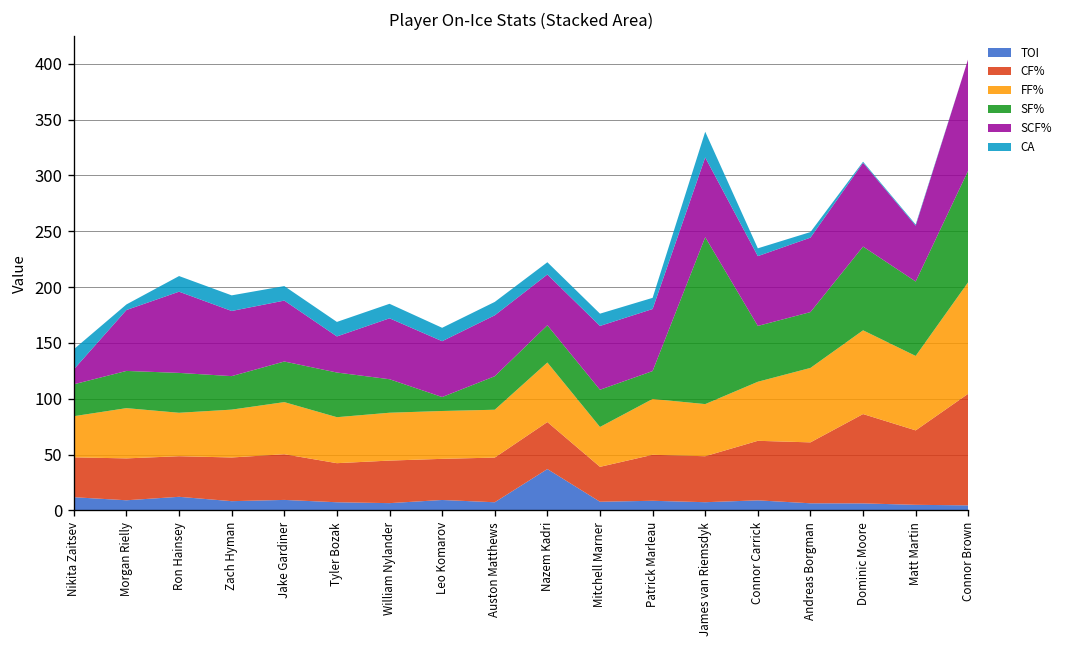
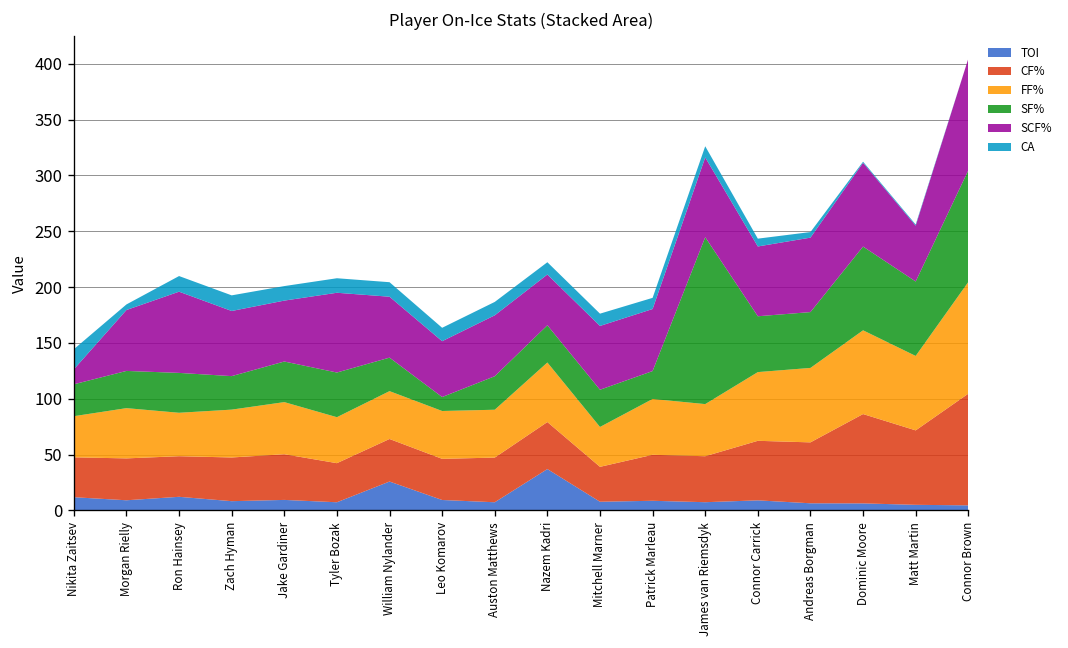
  {
    "TOI": {
      "Nikita Zaitsev": 10,
      "Morgan Rielly": 10,
      "Ron Hainsey": 10,
      "Zach Hyman": 10,
      "Jake Gardiner": 10,
      "Tyler Bozak": 10,
-     "William Nylander": 10,
+     "William Nylander": 30,
      "Leo Komarov": 10,
      "Auston Matthews": 10,
      "Nazem Kadri": 40,
      "Mitchell Marner": 10,
      "Patrick Marleau": 10,
      "James van Riemsdyk": 10,
      "Connor Carrick": 10,
      "Andreas Borgman": 10,
      "Dominic Moore": 10,
      "Matt Martin": 0,
      "Connor Brown": 0
    },
    "CF%": {
      "Nikita Zaitsev": 40,
      "Morgan Rielly": 40,
      "Ron Hainsey": 40,
      "Zach Hyman": 40,
      "Jake Gardiner": 40,
      "Tyler Bozak": 40,
      "William Nylander": 40,
      "Leo Komarov": 40,
      "Auston Matthews": 40,
      "Nazem Kadri": 40,
      "Mitchell Marner": 30,
      "Patrick Marleau": 40,
      "James van Riemsdyk": 40,
      "Connor Carrick": 50,
      "Andreas Borgman": 50,
      "Dominic Moore": 80,
      "Matt Martin": 70,
      "Connor Brown": 100
    },
    "FF%": {
      "Nikita Zaitsev": 40,
      "Morgan Rielly": 50,
      "Ron Hainsey": 40,
      "Zach Hyman": 40,
      "Jake Gardiner": 50,
      "Tyler Bozak": 40,
      "William Nylander": 40,
      "Leo Komarov": 40,
      "Auston Matthews": 40,
      "Nazem Kadri": 50,
      "Mitchell Marner": 40,
      "Patrick Marleau": 50,
      "James van Riemsdyk": 50,
-     "Connor Carrick": 50,
+     "Connor Carrick": 60,
      "Andreas Borgman": 70,
      "Dominic Moore": 70,
      "Matt Martin": 70,
      "Connor Brown": 100
    },
    "SF%": {
      "Nikita Zaitsev": 30,
      "Morgan Rielly": 30,
      "Ron Hainsey": 40,
      "Zach Hyman": 30,
      "Jake Gardiner": 40,
      "Tyler Bozak": 40,
      "William Nylander": 30,
      "Leo Komarov": 10,
      "Auston Matthews": 30,
      "Nazem Kadri": 30,
      "Mitchell Marner": 30,
      "Patrick Marleau": 30,
      "James van Riemsdyk": 150,
      "Connor Carrick": 50,
      "Andreas Borgman": 50,
      "Dominic Moore": 80,
      "Matt Martin": 70,
      "Connor Brown": 100
    },
    "SCF%": {
      "Nikita Zaitsev": 10,
      "Morgan Rielly": 50,
      "Ron Hainsey": 70,
      "Zach Hyman": 60,
      "Jake Gardiner": 50,
-     "Tyler Bozak": 30,
+     "Tyler Bozak": 70,
      "William Nylander": 50,
      "Leo Komarov": 50,
      "Auston Matthews": 50,
      "Nazem Kadri": 50,
      "Mitchell Marner": 60,
      "Patrick Marleau": 60,
      "James van Riemsdyk": 70,
      "Connor Carrick": 60,
      "Andreas Borgman": 70
    },
    "CA": {
      "Nikita Zaitsev": 20,
      "Morgan Rielly": 10,
      "Ron Hainsey": 10,
      "Zach Hyman": 10,
      "Jake Gardiner": 10,
      "Tyler Bozak": 10,
      "William Nylander": 10,
      "Leo Komarov": 10,
      "Auston Matthews": 10,
      "Nazem Kadri": 10,
      "Mitchell Marner": 10,
      "Patrick Marleau": 10,
-     "James van Riemsdyk": 20,
+     "James van Riemsdyk": 10,
      "Connor Carrick": 10,
      "Andreas Borgman": 10
    }
  }
